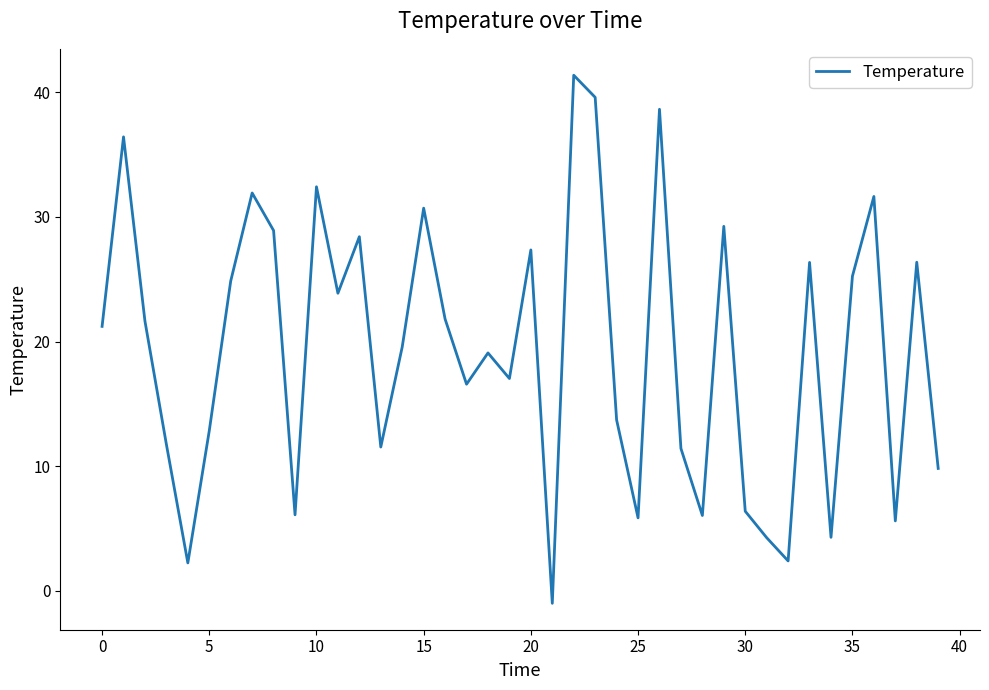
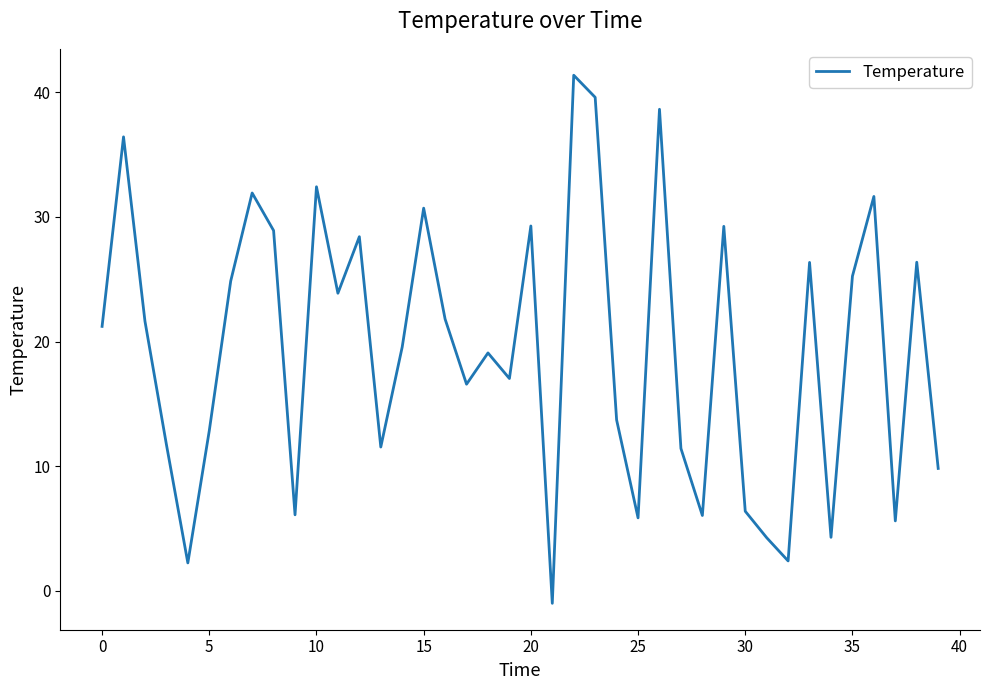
  {
    "0": 21.2,
    "5": 12.8,
    "10": 32.4,
    "15": 30.7,
-   "20": 27.4,
+   "20": 29.3,
    "25": 5.8,
    "30": 6.4,
    "35": 25.2
  }
